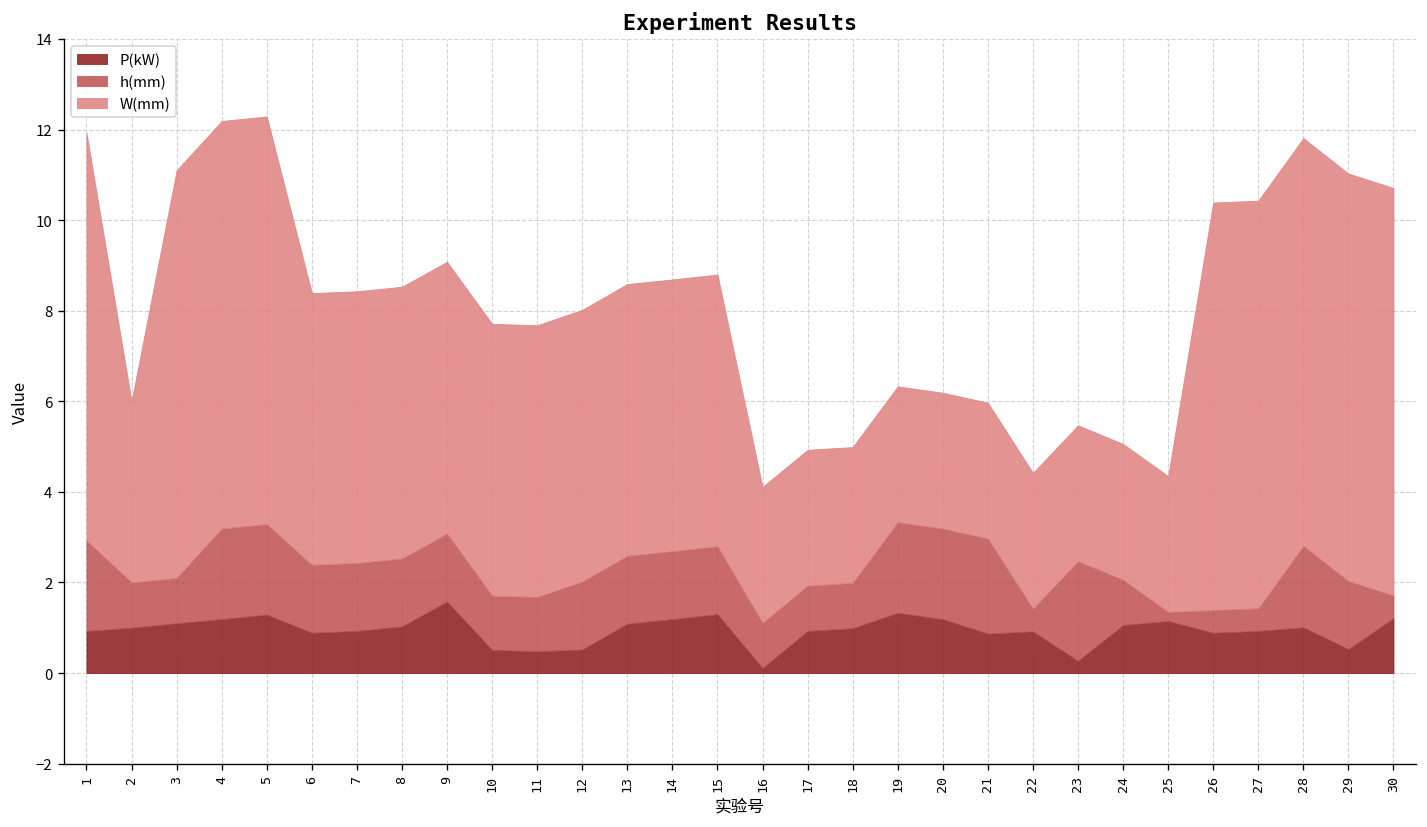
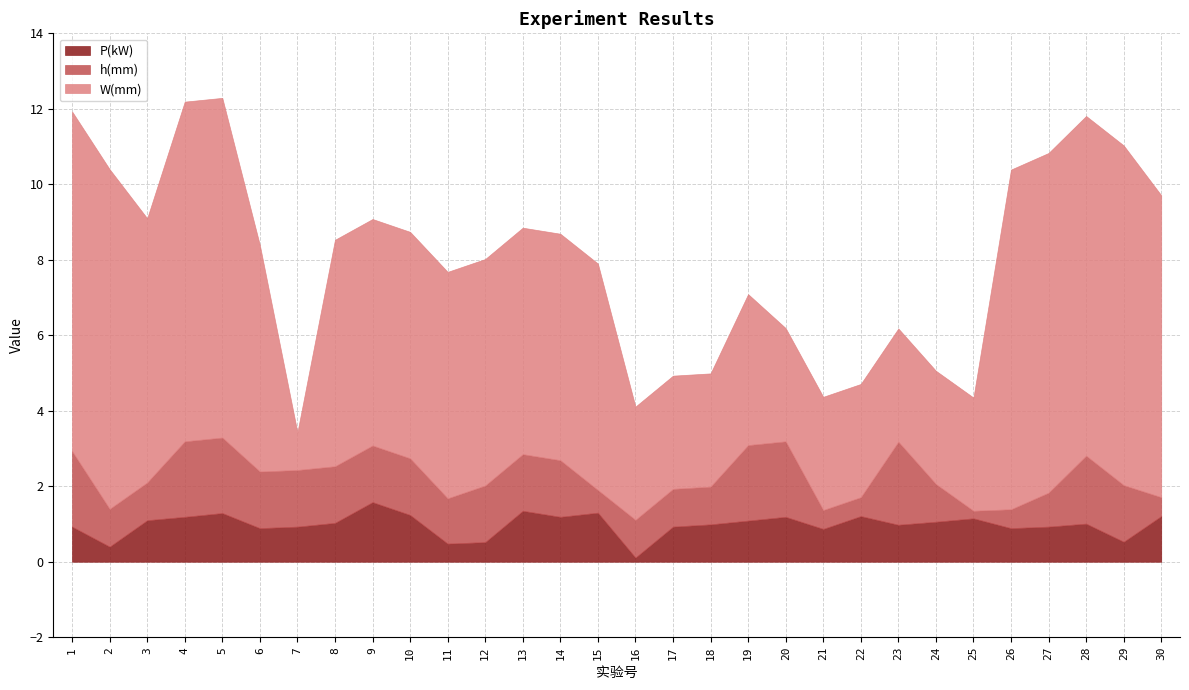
  {
    "P(kW)": {
      "1": 0.9,
-     "2": 1.0,
+     "2": 0.4,
      "3": 1.1,
      "4": 1.2,
      "5": 1.3,
      "6": 0.9,
      "7": 0.9,
      "8": 1.0,
      "9": 1.6,
-     "10": 0.5,
+     "10": 1.2,
      "11": 0.5,
      "12": 0.5,
-     "13": 1.1,
+     "13": 1.4,
      "14": 1.2,
      "15": 1.3,
      "16": 0.1,
      "17": 0.9,
      "18": 1.0,
-     "19": 1.3,
+     "19": 1.1,
      "20": 1.2,
      "21": 0.9,
-     "22": 0.9,
-     "23": 0.3,
+     "22": 1.2,
+     "23": 1.0,
      "24": 1.1,
      "25": 1.2,
      "26": 0.9,
      "27": 0.9,
      "28": 1.0,
      "29": 0.5,
      "30": 1.2
    },
    "h(mm)": {
      "1": 2.0,
      "2": 1.0,
      "3": 1.0,
      "4": 2.0,
      "5": 2.0,
      "6": 1.5,
      "7": 1.5,
      "8": 1.5,
      "9": 1.5,
-     "10": 1.2,
+     "10": 1.5,
      "11": 1.2,
      "12": 1.5,
      "13": 1.5,
      "14": 1.5,
-     "15": 1.5,
+     "15": 0.6,
      "16": 1.0,
      "17": 1.0,
      "18": 1.0,
      "19": 2.0,
      "20": 2.0,
-     "21": 2.1,
+     "21": 0.5,
      "22": 0.5,
      "23": 2.2,
      "24": 1.0,
      "25": 0.2,
      "26": 0.5,
-     "27": 0.5,
+     "27": 0.9,
      "28": 1.8,
      "29": 1.5,
      "30": 0.5
    },
    "W(mm)": {
      "1": 9,
-     "2": 4,
-     "3": 9,
+     "2": 9,
+     "3": 7,
      "4": 9,
      "5": 9,
      "6": 6,
-     "7": 6,
+     "7": 1,
      "8": 6,
      "9": 6,
      "10": 6,
      "11": 6,
      "12": 6,
      "13": 6,
      "14": 6,
      "15": 6,
      "16": 3,
      "17": 3,
      "18": 3,
-     "19": 3,
+     "19": 4,
      "20": 3,
      "21": 3,
      "22": 3,
      "23": 3,
      "24": 3,
      "25": 3,
      "26": 9,
      "27": 9,
      "28": 9,
      "29": 9,
-     "30": 9
+     "30": 8
    }
  }
